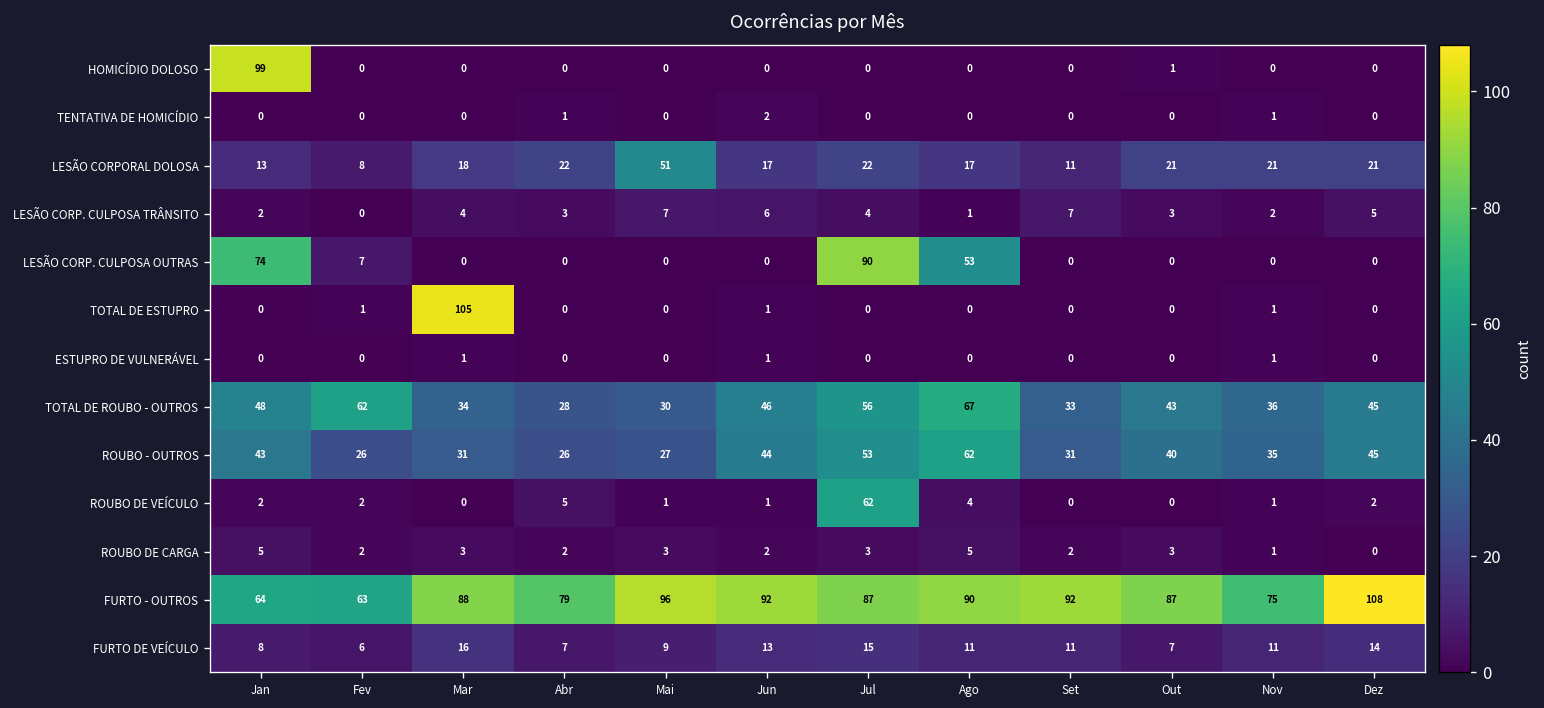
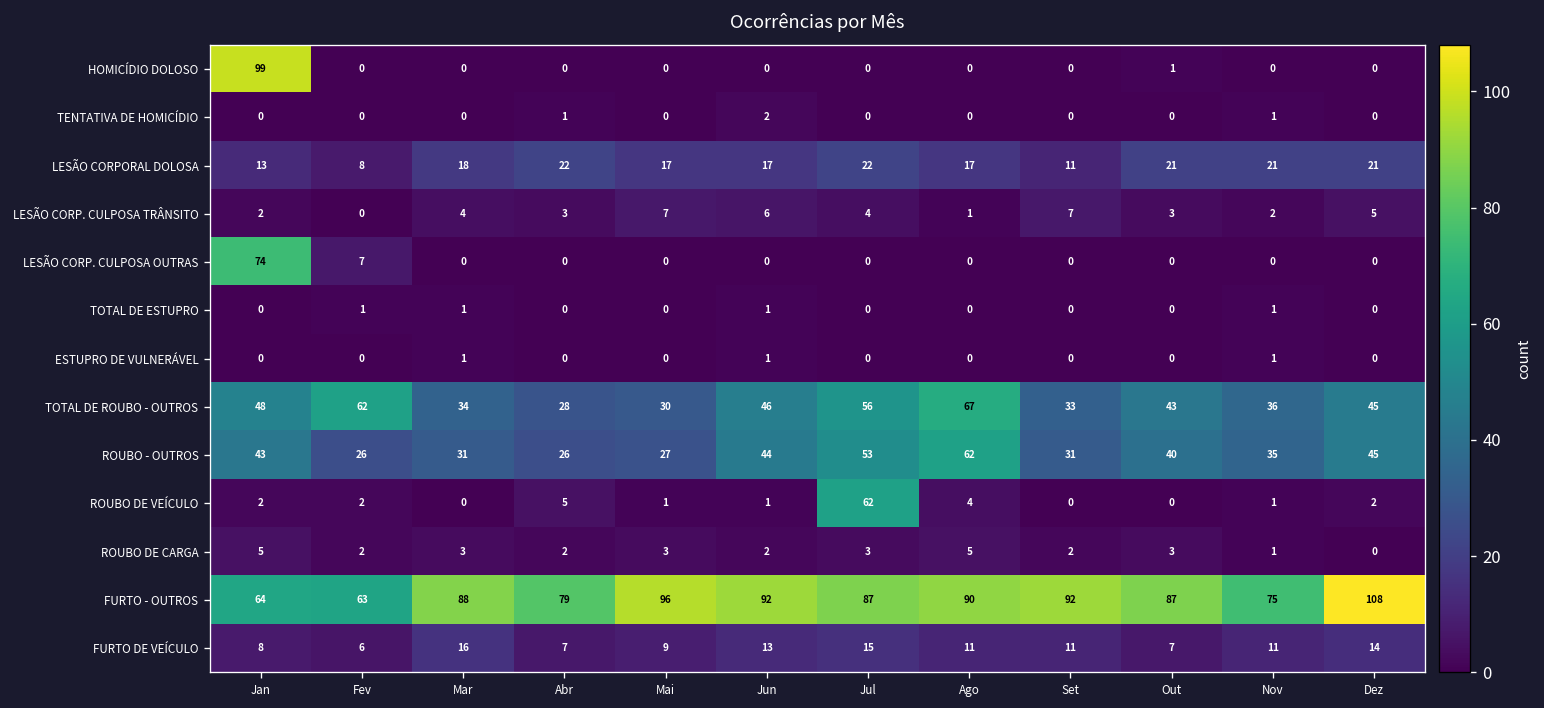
  {
    "HOMICÍDIO DOLOSO": {
      "Jan": 99,
      "Fev": 0,
      "Mar": 0,
      "Abr": 0,
      "Mai": 0,
      "Jun": 0,
      "Jul": 0,
      "Ago": 0,
      "Set": 0,
      "Out": 1,
      "Nov": 0,
      "Dez": 0
    },
    "TENTATIVA DE HOMICÍDIO": {
      "Jan": 0,
      "Fev": 0,
      "Mar": 0,
      "Abr": 1,
      "Mai": 0,
      "Jun": 2,
      "Jul": 0,
      "Ago": 0,
      "Set": 0,
      "Out": 0,
      "Nov": 1,
      "Dez": 0
    },
    "LESÃO CORPORAL DOLOSA": {
      "Jan": 13,
      "Fev": 8,
      "Mar": 18,
      "Abr": 22,
-     "Mai": 51,
+     "Mai": 17,
      "Jun": 17,
      "Jul": 22,
      "Ago": 17,
      "Set": 11,
      "Out": 21,
      "Nov": 21,
      "Dez": 21
    },
    "LESÃO CORP. CULPOSA TRÂNSITO": {
      "Jan": 2,
      "Fev": 0,
      "Mar": 4,
      "Abr": 3,
      "Mai": 7,
      "Jun": 6,
      "Jul": 4,
      "Ago": 1,
      "Set": 7,
      "Out": 3,
      "Nov": 2,
      "Dez": 5
    },
    "LESÃO CORP. CULPOSA OUTRAS": {
      "Jan": 74,
      "Fev": 7,
      "Mar": 0,
      "Abr": 0,
      "Mai": 0,
      "Jun": 0,
-     "Jul": 90,
-     "Ago": 53,
+     "Jul": 0,
+     "Ago": 0,
      "Set": 0,
      "Out": 0,
      "Nov": 0,
      "Dez": 0
    },
    "TOTAL DE ESTUPRO": {
      "Jan": 0,
      "Fev": 1,
-     "Mar": 105,
+     "Mar": 1,
      "Abr": 0,
      "Mai": 0,
      "Jun": 1,
      "Jul": 0,
      "Ago": 0,
      "Set": 0,
      "Out": 0,
      "Nov": 1,
      "Dez": 0
    },
    "ESTUPRO DE VULNERÁVEL": {
      "Jan": 0,
      "Fev": 0,
      "Mar": 1,
      "Abr": 0,
      "Mai": 0,
      "Jun": 1,
      "Jul": 0,
      "Ago": 0,
      "Set": 0,
      "Out": 0,
      "Nov": 1,
      "Dez": 0
    },
    "TOTAL DE ROUBO - OUTROS": {
      "Jan": 48,
      "Fev": 62,
      "Mar": 34,
      "Abr": 28,
      "Mai": 30,
      "Jun": 46,
      "Jul": 56,
      "Ago": 67,
      "Set": 33,
      "Out": 43,
      "Nov": 36,
      "Dez": 45
    },
    "ROUBO - OUTROS": {
      "Jan": 43,
      "Fev": 26,
      "Mar": 31,
      "Abr": 26,
      "Mai": 27,
      "Jun": 44,
      "Jul": 53,
      "Ago": 62,
      "Set": 31,
      "Out": 40,
      "Nov": 35,
      "Dez": 45
    },
    "ROUBO DE VEÍCULO": {
      "Jan": 2,
      "Fev": 2,
      "Mar": 0,
      "Abr": 5,
      "Mai": 1,
      "Jun": 1,
      "Jul": 62,
      "Ago": 4,
      "Set": 0,
      "Out": 0,
      "Nov": 1,
      "Dez": 2
    },
    "ROUBO DE CARGA": {
      "Jan": 5,
      "Fev": 2,
      "Mar": 3,
      "Abr": 2,
      "Mai": 3,
      "Jun": 2,
      "Jul": 3,
      "Ago": 5,
      "Set": 2,
      "Out": 3,
      "Nov": 1,
      "Dez": 0
    },
    "FURTO - OUTROS": {
      "Jan": 64,
      "Fev": 63,
      "Mar": 88,
      "Abr": 79,
      "Mai": 96,
      "Jun": 92,
      "Jul": 87,
      "Ago": 90,
      "Set": 92,
      "Out": 87,
      "Nov": 75,
      "Dez": 108
    },
    "FURTO DE VEÍCULO": {
      "Jan": 8,
      "Fev": 6,
      "Mar": 16,
      "Abr": 7,
      "Mai": 9,
      "Jun": 13,
      "Jul": 15,
      "Ago": 11,
      "Set": 11,
      "Out": 7,
      "Nov": 11,
      "Dez": 14
    }
  }
